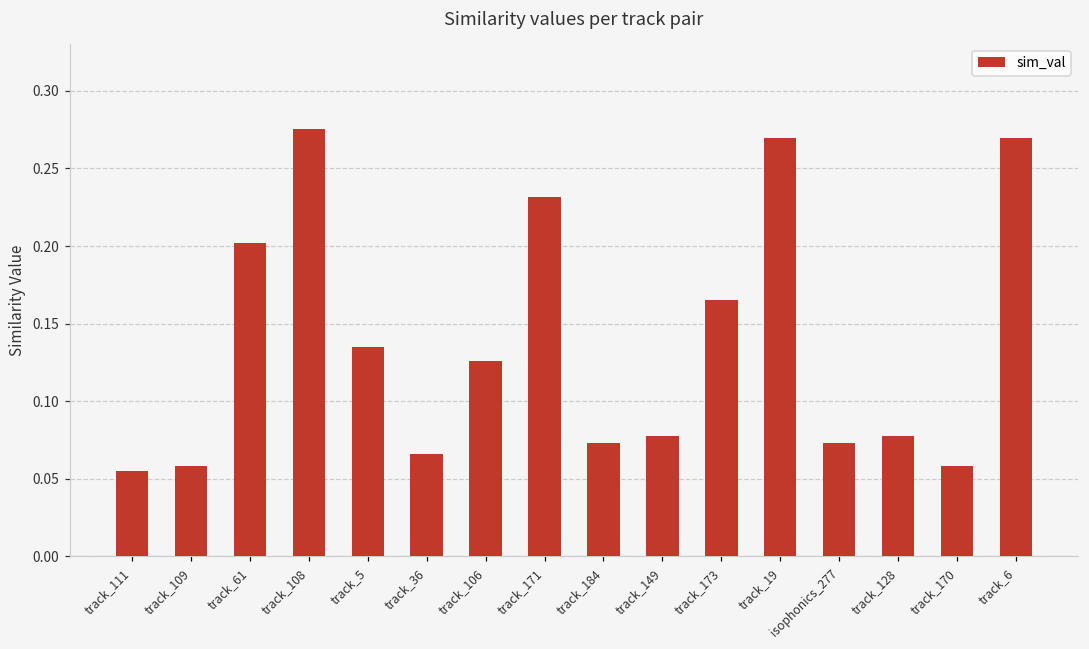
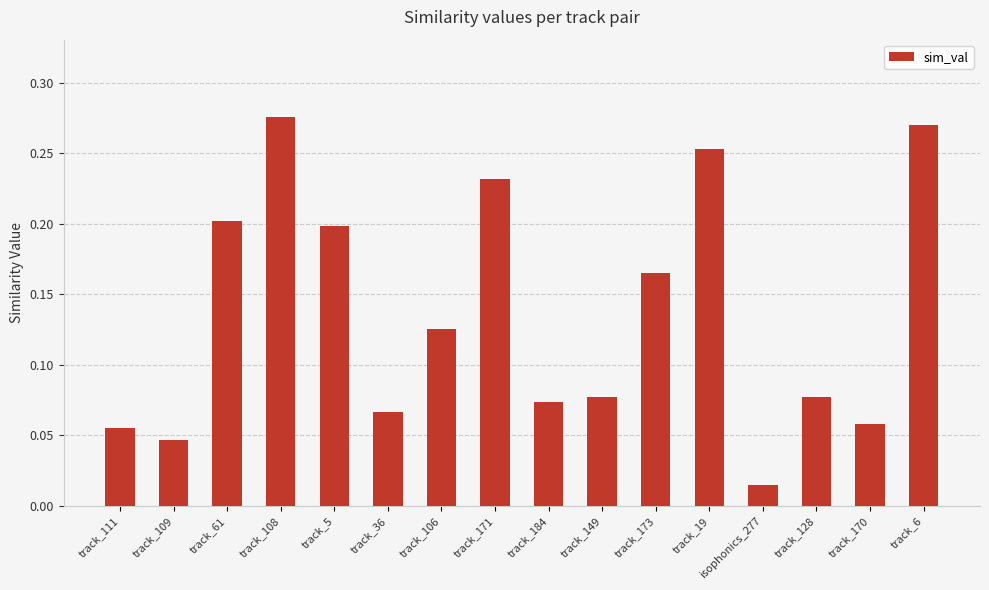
  {
    "track_111": 0.055,
-   "track_109": 0.058,
+   "track_109": 0.046,
    "track_61": 0.202,
    "track_108": 0.275,
-   "track_5": 0.135,
+   "track_5": 0.199,
    "track_36": 0.066,
    "track_106": 0.126,
    "track_171": 0.232,
    "track_184": 0.073,
    "track_149": 0.077,
    "track_173": 0.165,
-   "track_19": 0.270,
-   "isophonics_277": 0.073,
+   "track_19": 0.253,
+   "isophonics_277": 0.015,
    "track_128": 0.077,
    "track_170": 0.058,
    "track_6": 0.270
  }
